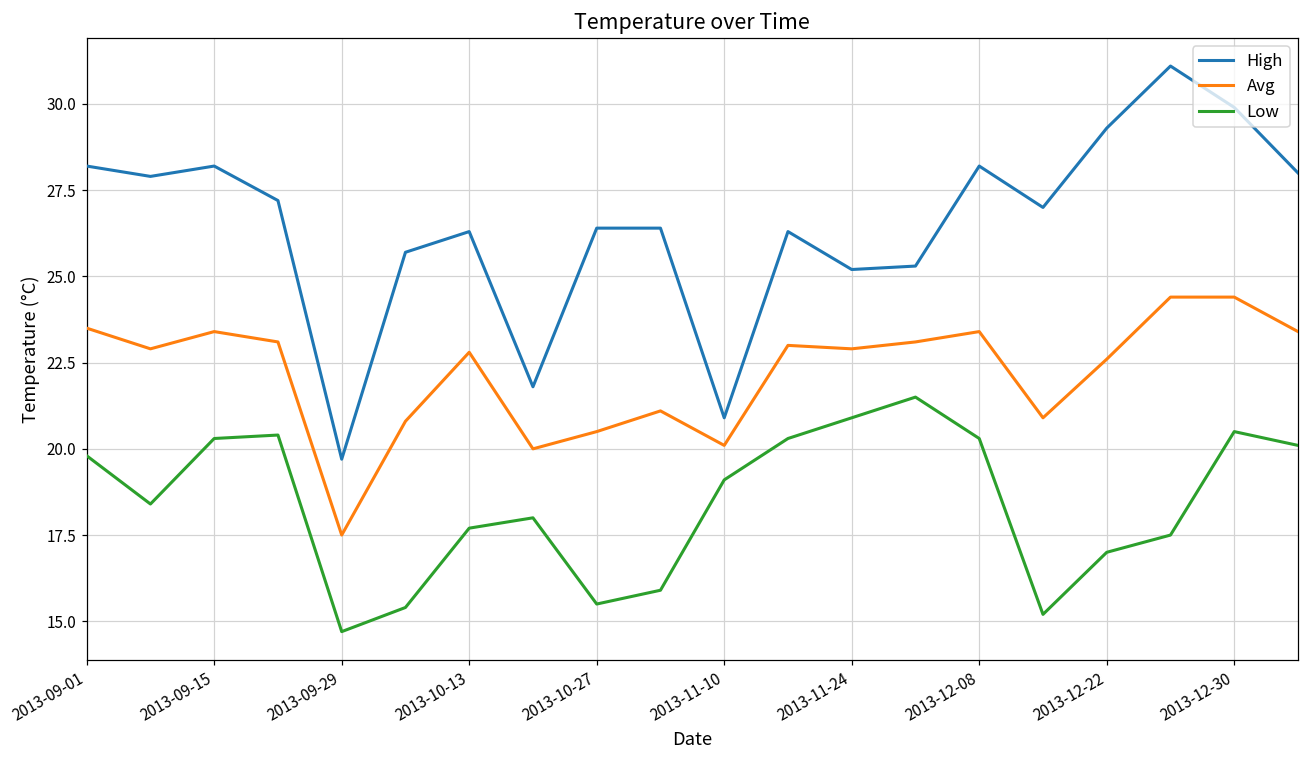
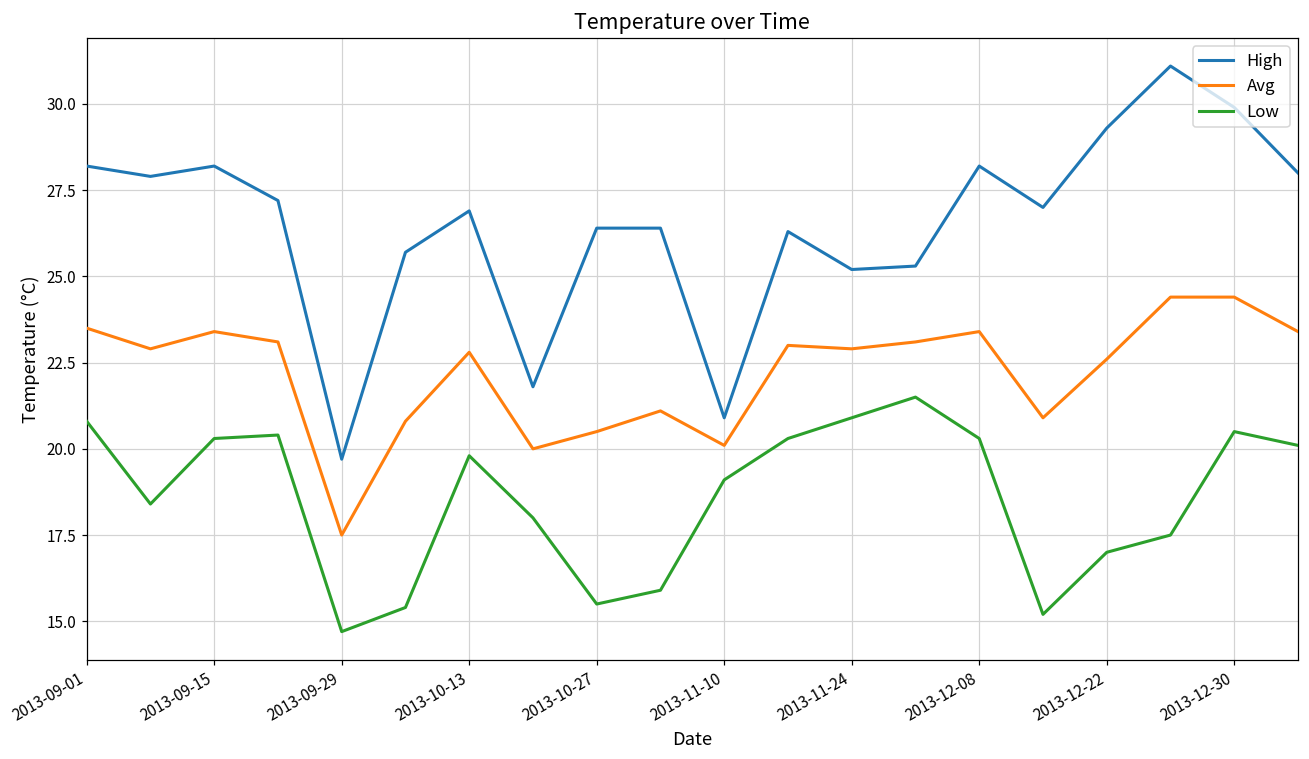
  {
    "High": {
      "2013-09-01": 28.2,
      "2013-09-15": 28.2,
      "2013-09-29": 19.7,
-     "2013-10-13": 26.3,
+     "2013-10-13": 26.9,
      "2013-10-27": 26.4,
      "2013-11-10": 20.9,
      "2013-11-24": 25.2,
      "2013-12-08": 28.2,
      "2013-12-22": 29.3
    },
    "Avg": {
      "2013-09-01": 23.5,
      "2013-09-15": 23.4,
      "2013-09-29": 17.5,
      "2013-10-13": 22.8,
      "2013-10-27": 20.5,
      "2013-11-10": 20.1,
      "2013-11-24": 22.9,
      "2013-12-08": 23.4,
      "2013-12-22": 22.6,
      "2013-12-30": 24.4
    },
    "Low": {
-     "2013-09-01": 19.8,
+     "2013-09-01": 20.8,
      "2013-09-15": 20.3,
      "2013-09-29": 14.7,
-     "2013-10-13": 17.7,
+     "2013-10-13": 19.8,
      "2013-10-27": 15.5,
      "2013-11-10": 19.1,
      "2013-11-24": 20.9,
      "2013-12-08": 20.3,
      "2013-12-22": 17.0,
      "2013-12-30": 20.5
    }
  }
